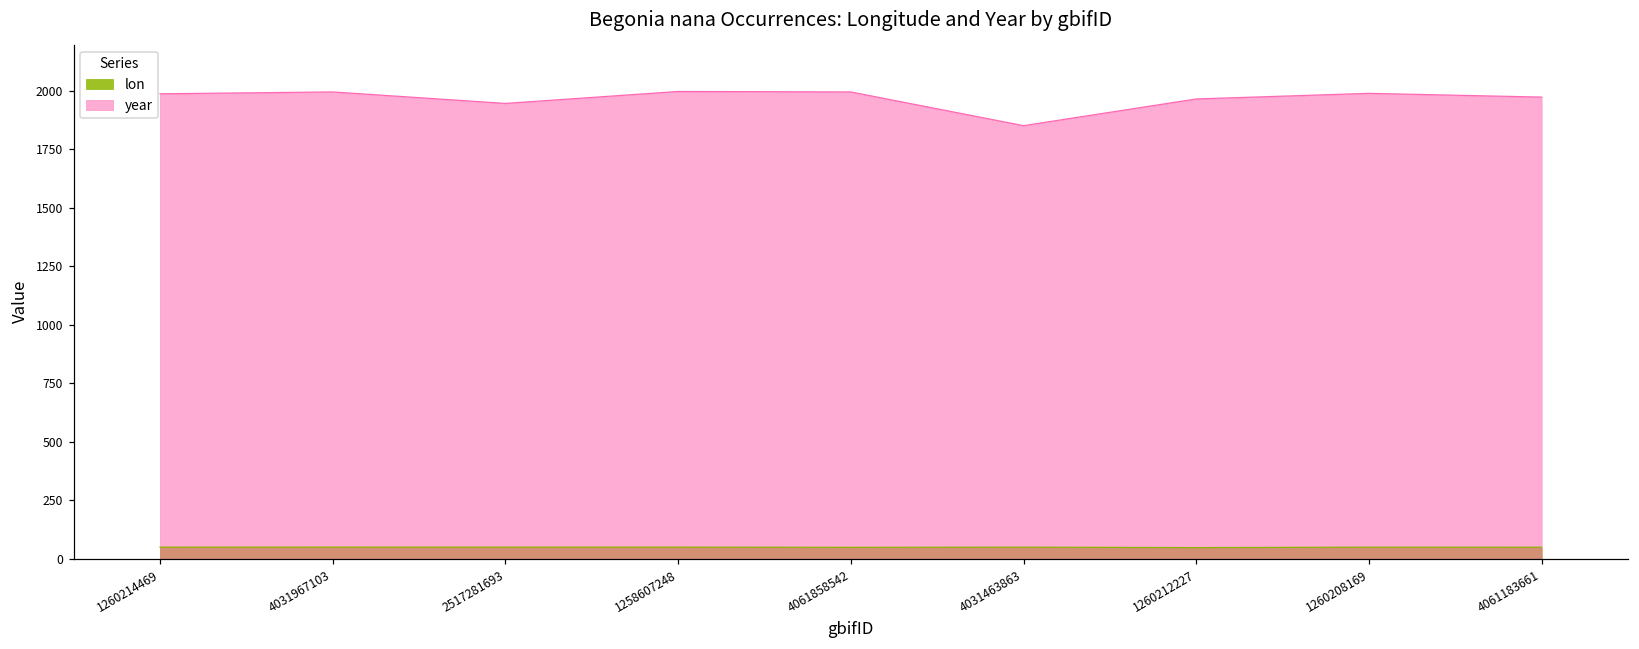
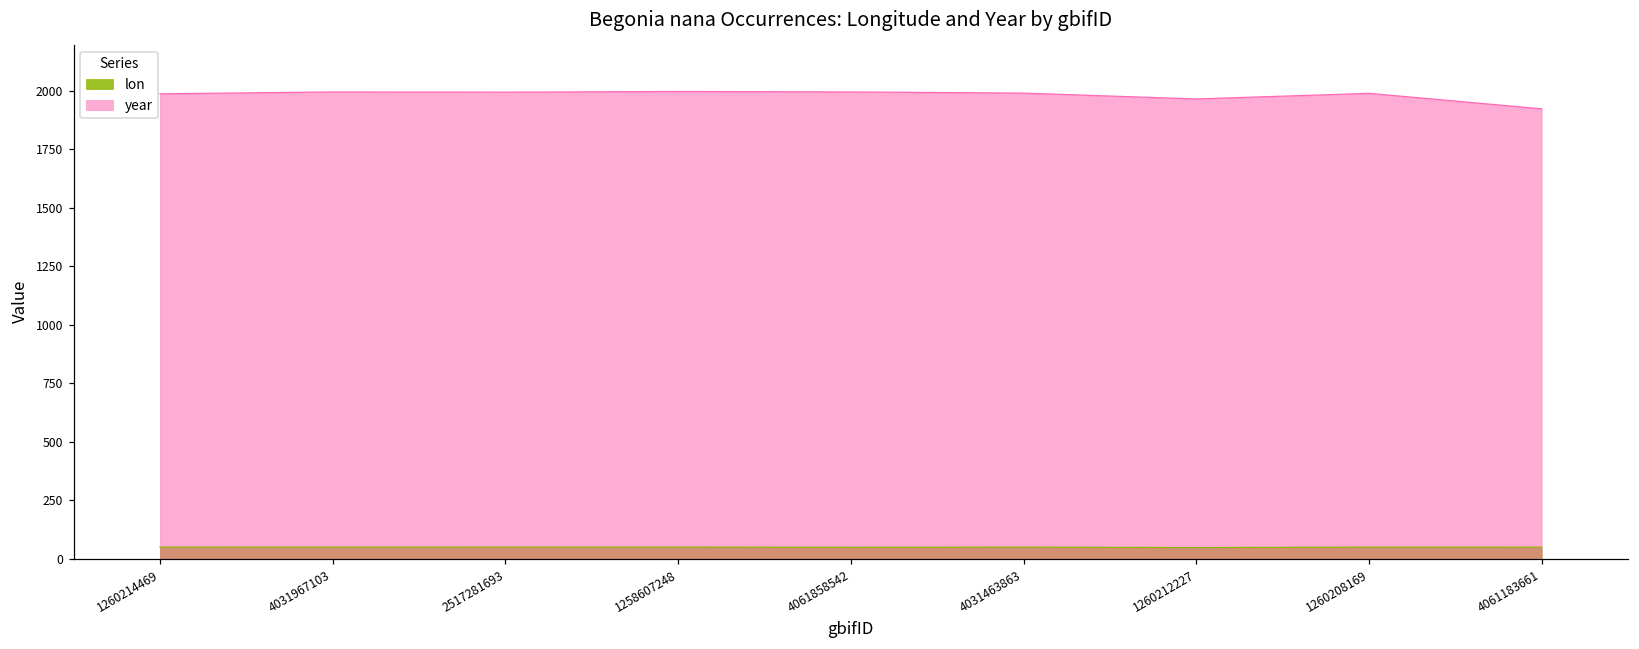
  {
    "lon": {
      "1260214469": 50,
      "4031967103": 50,
      "2517281693": 50,
      "1258607248": 50,
      "4061858542": 50,
      "4031463863": 50,
      "1260212227": 50,
      "1260208169": 50,
      "4061183661": 50
    },
    "year": {
      "1260214469": 1990,
      "4031967103": 1990,
-     "2517281693": 1950,
+     "2517281693": 1990,
      "1258607248": 2000,
      "4061858542": 1990,
-     "4031463863": 1850,
+     "4031463863": 1990,
      "1260212227": 1960,
      "1260208169": 1990,
-     "4061183661": 1970
+     "4061183661": 1920
    }
  }
